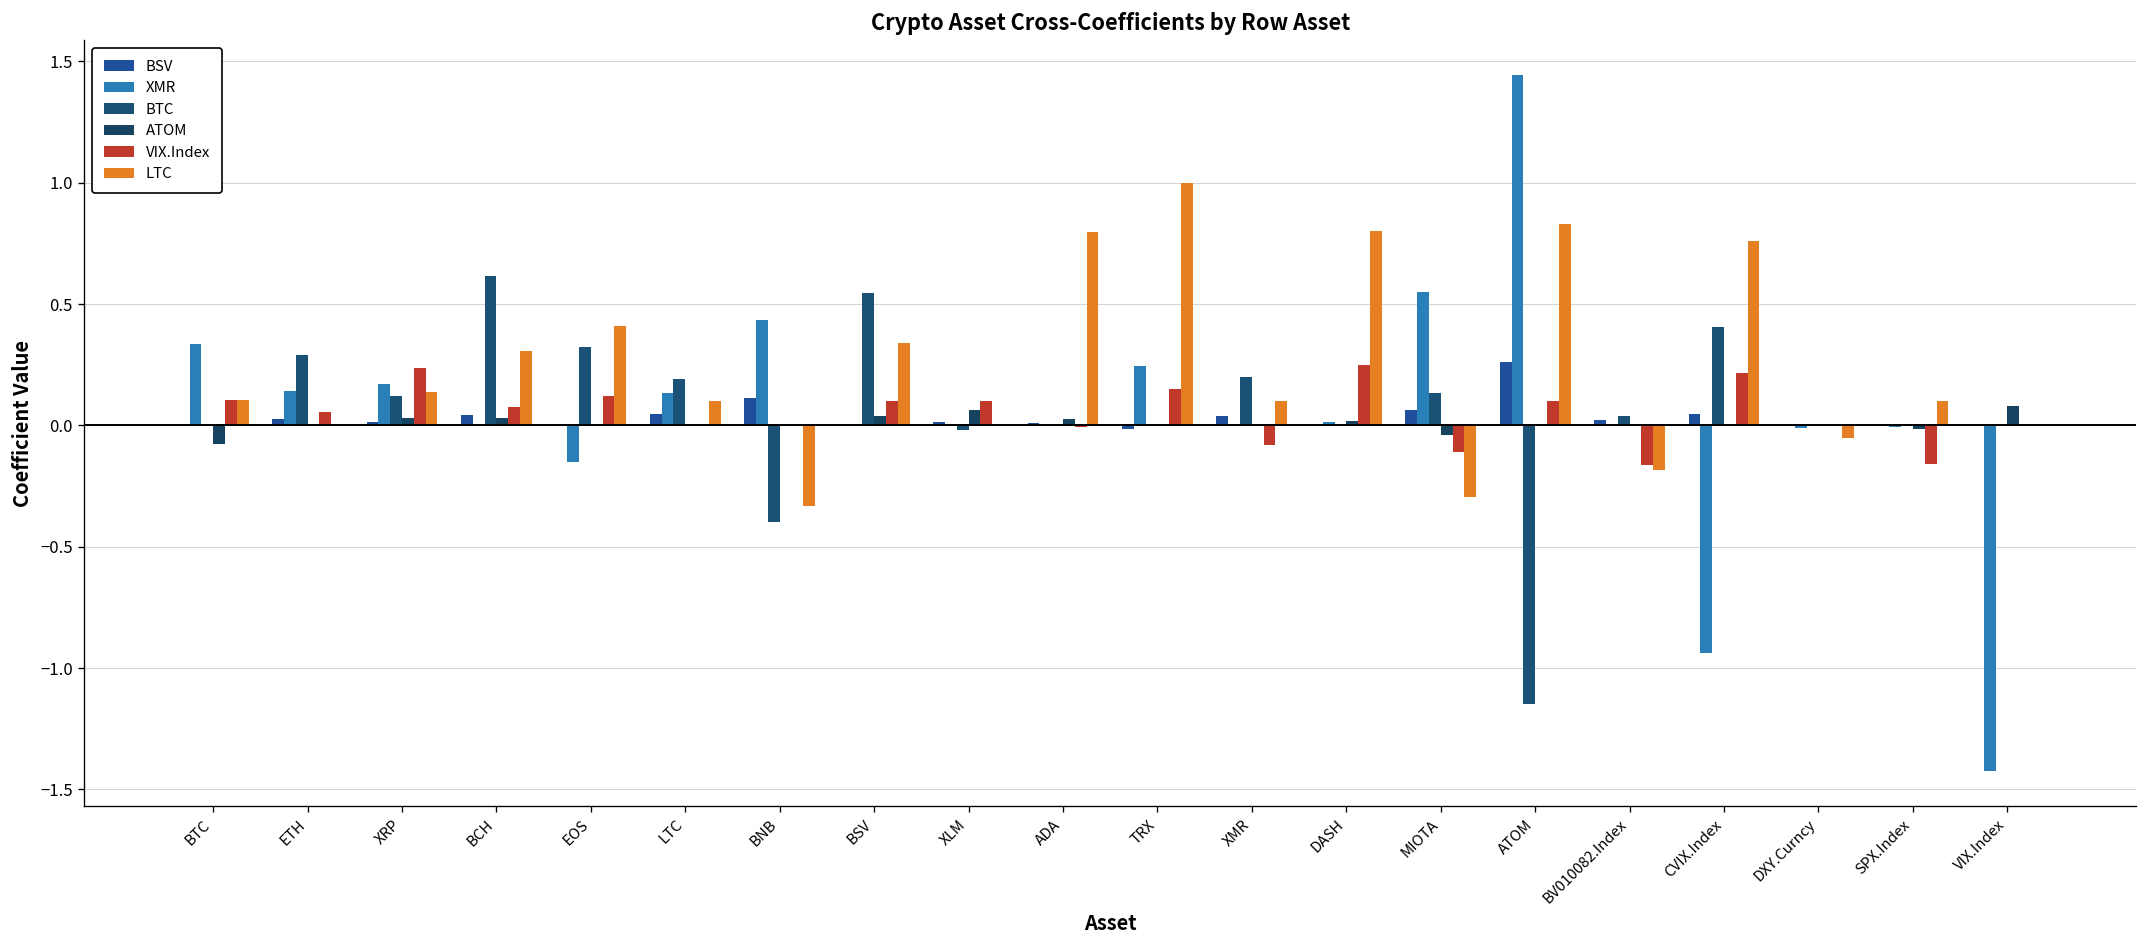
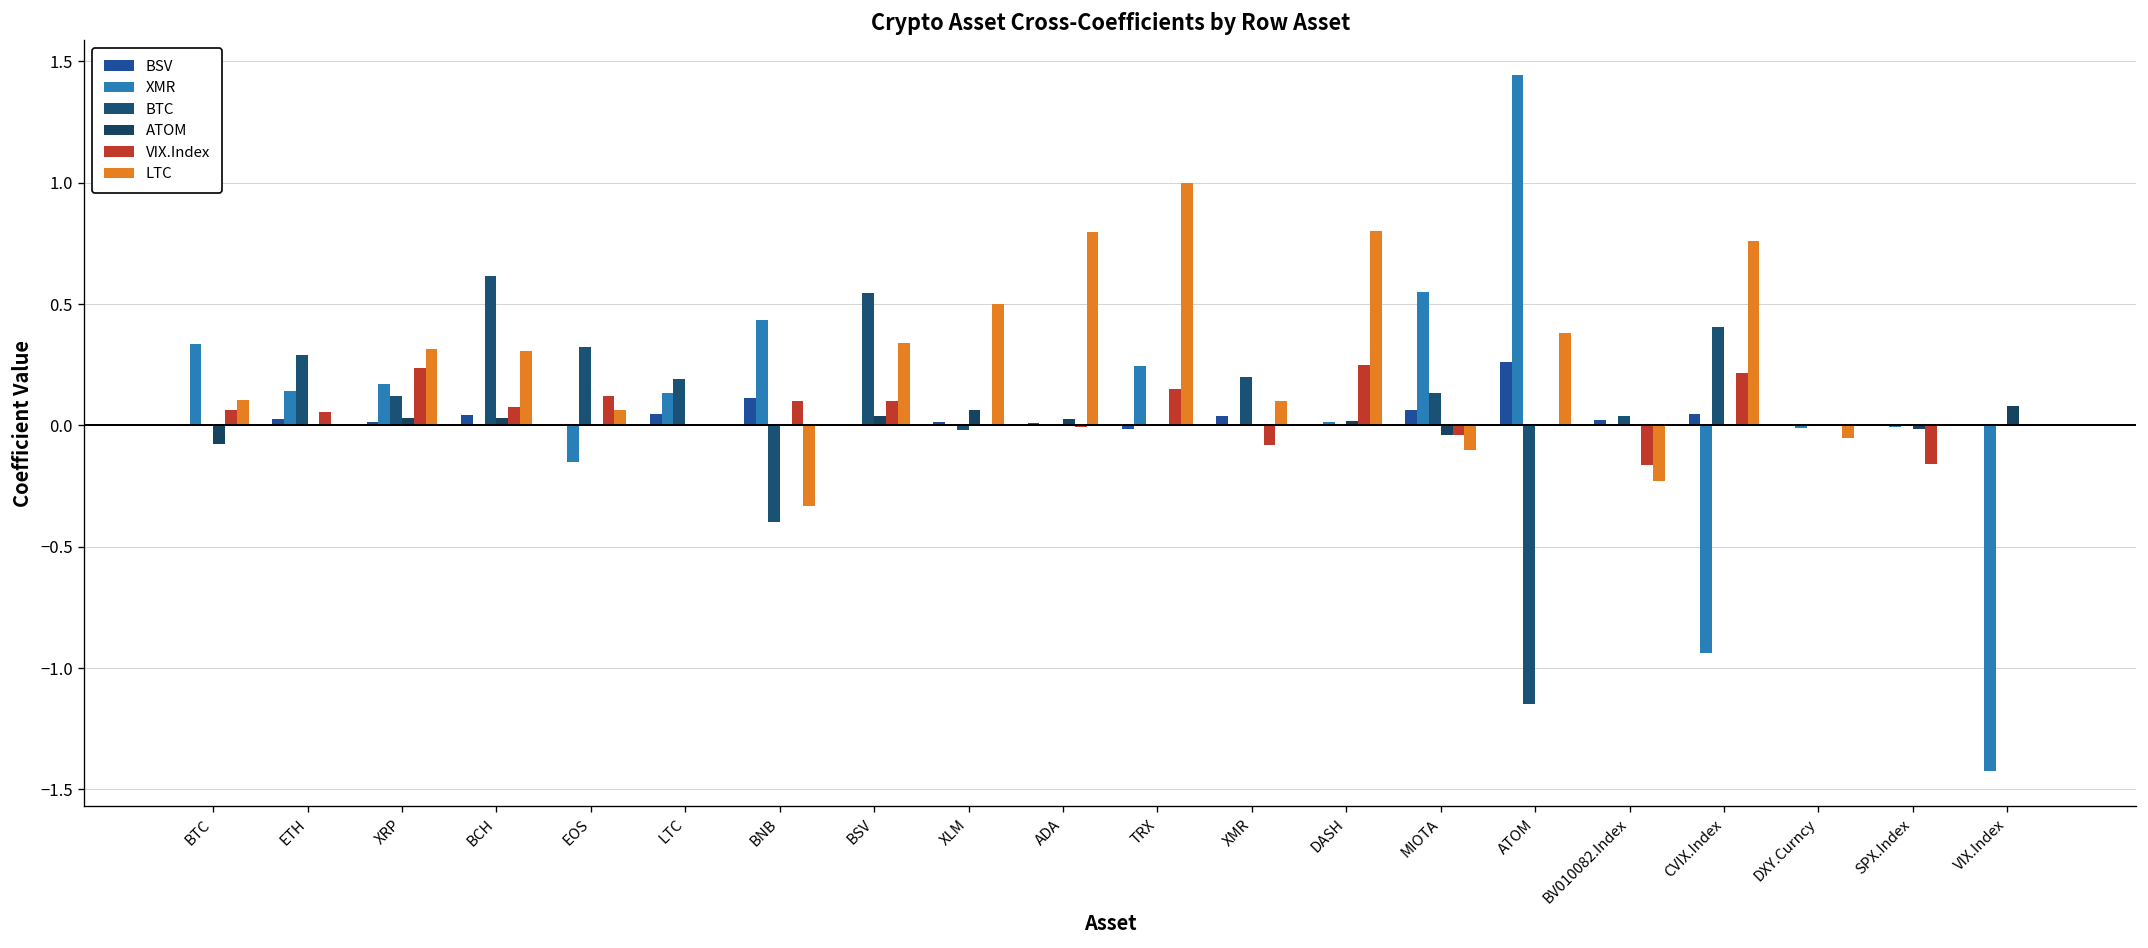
  {
    "VIX.Index": {
-     "BTC": 0.10,
+     "BTC": 0.06,
      "ETH": 0.06,
      "XRP": 0.24,
      "BCH": 0.08,
      "EOS": 0.12,
      "LTC": 0.00,
-     "BNB": 0.0,
+     "BNB": 0.1,
      "BSV": 0.10,
-     "XLM": 0.1,
+     "XLM": 0.0,
      "TRX": 0.15,
      "XMR": -0.08,
      "DASH": 0.25,
-     "MIOTA": -0.11,
-     "ATOM": 0.1,
+     "MIOTA": -0.04,
+     "ATOM": 0.0,
      "BV010082.Index": -0.16,
      "CVIX.Index": 0.22,
      "SPX.Index": -0.16,
      "VIX.Index": 0.00
    },
    "LTC": {
      "BTC": 0.10,
      "ETH": 0.00,
-     "XRP": 0.14,
+     "XRP": 0.31,
      "BCH": 0.31,
-     "EOS": 0.41,
-     "LTC": 0.1,
+     "EOS": 0.06,
+     "LTC": 0.0,
      "BNB": -0.33,
      "BSV": 0.34,
-     "XLM": 0.0,
+     "XLM": 0.5,
      "ADA": 0.80,
      "TRX": 1.00,
      "XMR": 0.10,
      "DASH": 0.80,
-     "MIOTA": -0.30,
-     "ATOM": 0.83,
-     "BV010082.Index": -0.18,
+     "MIOTA": -0.10,
+     "ATOM": 0.38,
+     "BV010082.Index": -0.23,
      "CVIX.Index": 0.76,
      "DXY.Curncy": -0.05,
-     "SPX.Index": 0.1,
+     "SPX.Index": 0.0,
      "VIX.Index": 0.00
    }
  }
